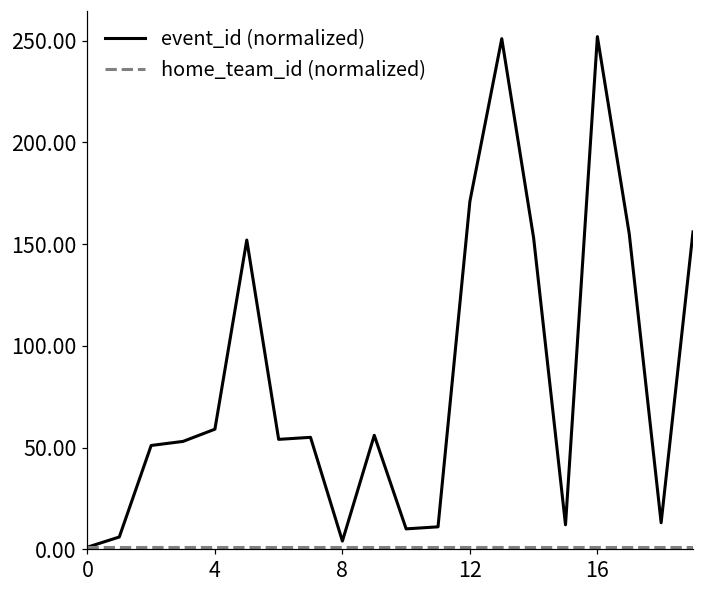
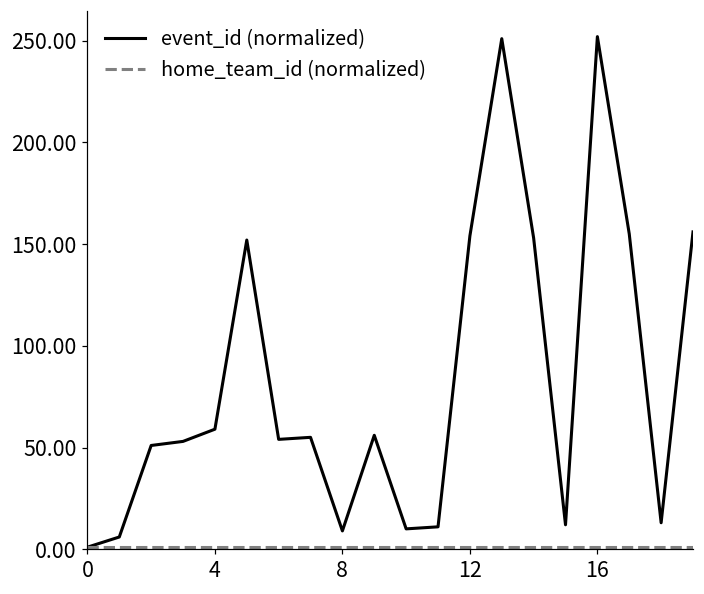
  {
    "event_id (normalized)": {
      "4": 59,
-     "8": 4,
-     "12": 171,
+     "8": 9,
+     "12": 154,
      "16": 252
    },
    "home_team_id (normalized)": {
      "4": 1,
      "8": 1,
      "12": 1,
      "16": 1
    }
  }
